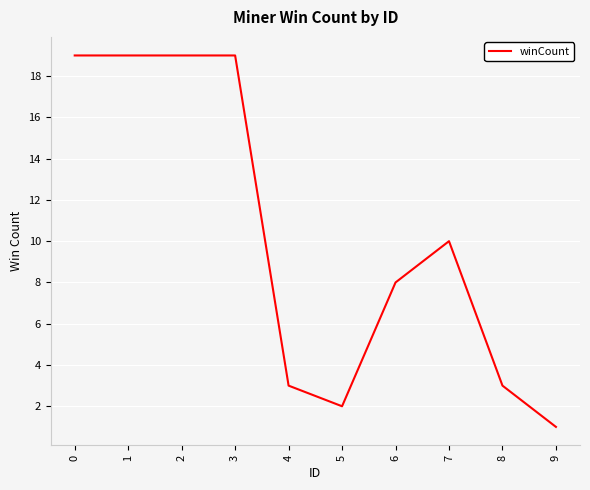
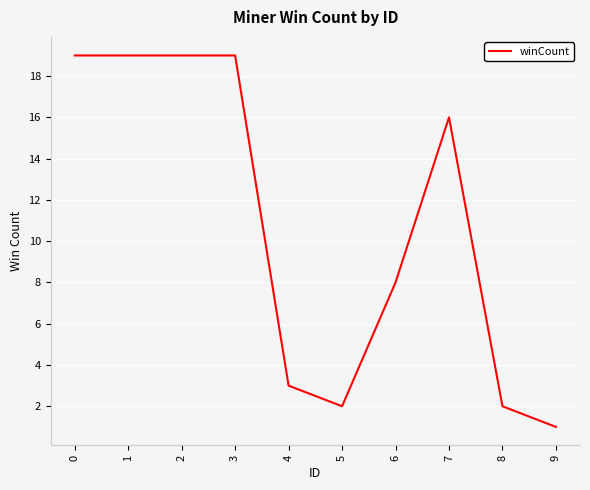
  {
    "0": 19,
    "1": 19,
    "2": 19,
    "3": 19,
    "4": 3,
    "5": 2,
    "6": 8,
-   "7": 10,
-   "8": 3,
+   "7": 16,
+   "8": 2,
    "9": 1
  }
